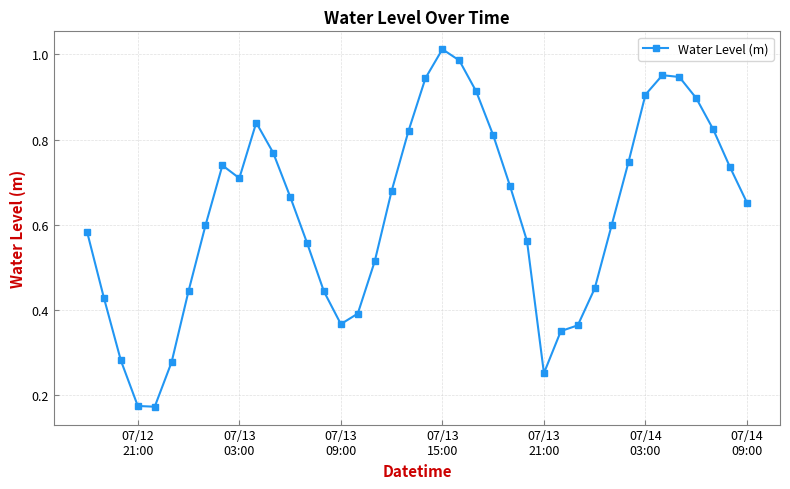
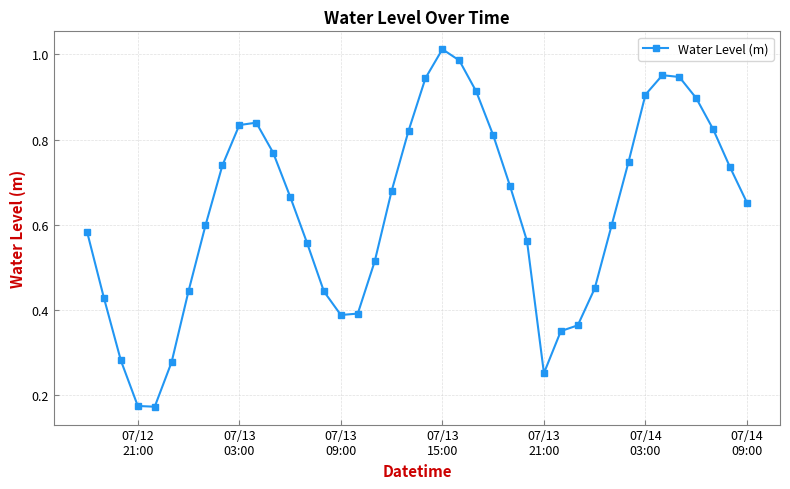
  {
    "07/12 21:00": 0.17,
-   "07/13 03:00": 0.71,
-   "07/13 09:00": 0.37,
+   "07/13 03:00": 0.83,
+   "07/13 09:00": 0.39,
    "07/13 15:00": 1.01,
    "07/13 21:00": 0.25,
    "07/14 03:00": 0.91,
    "07/14 09:00": 0.65
  }
